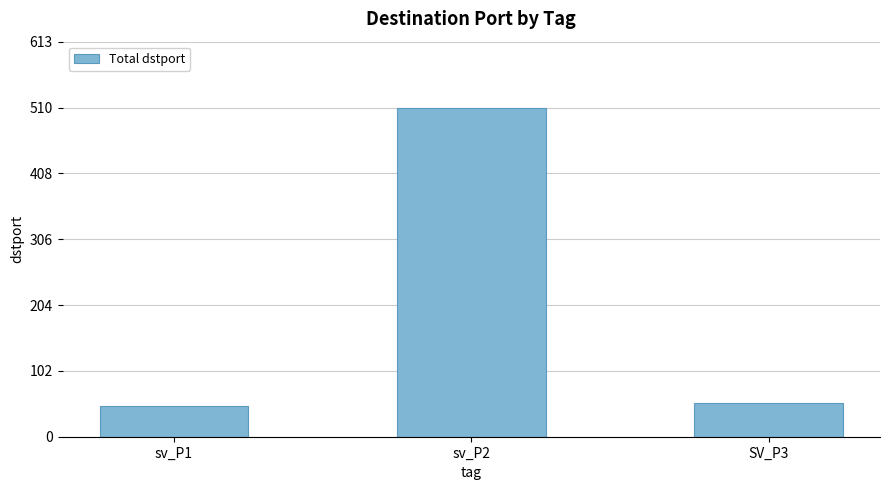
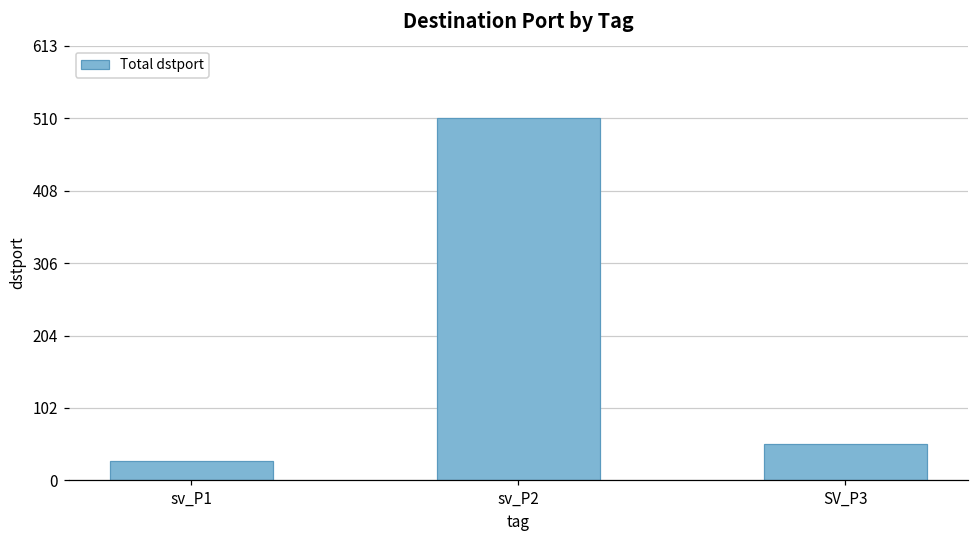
  {
-   "sv_P1": 50,
+   "sv_P1": 30,
    "sv_P2": 510,
    "SV_P3": 50
  }
